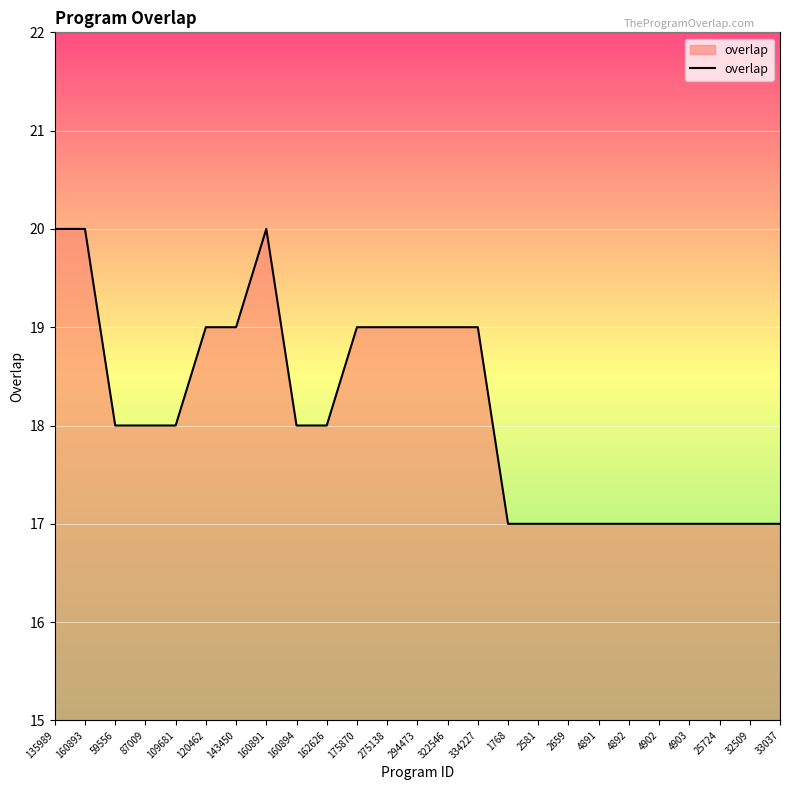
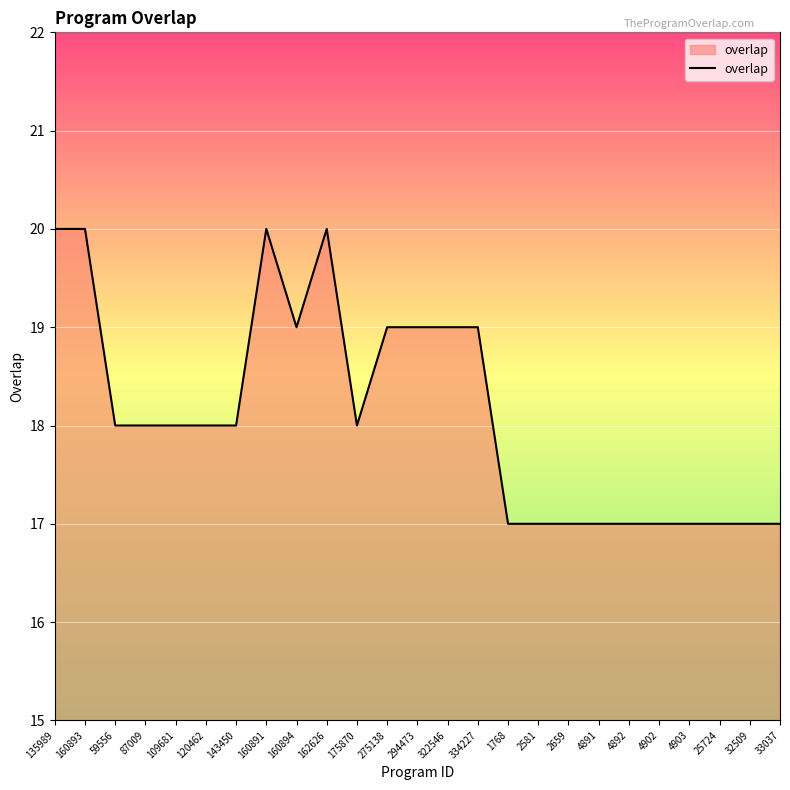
  {
    "135989": 20,
    "160893": 20,
    "59556": 18,
    "87009": 18,
    "109681": 18,
-   "120462": 19,
-   "143450": 19,
+   "120462": 18,
+   "143450": 18,
    "160891": 20,
-   "160894": 18,
-   "162626": 18,
-   "175870": 19,
+   "160894": 19,
+   "162626": 20,
+   "175870": 18,
    "275138": 19,
    "294473": 19,
    "322546": 19,
    "334227": 19,
    "1768": 17,
    "2581": 17,
    "2659": 17,
    "4891": 17,
    "4892": 17,
    "4902": 17,
    "4903": 17,
    "25724": 17,
    "32509": 17,
    "33037": 17
  }
